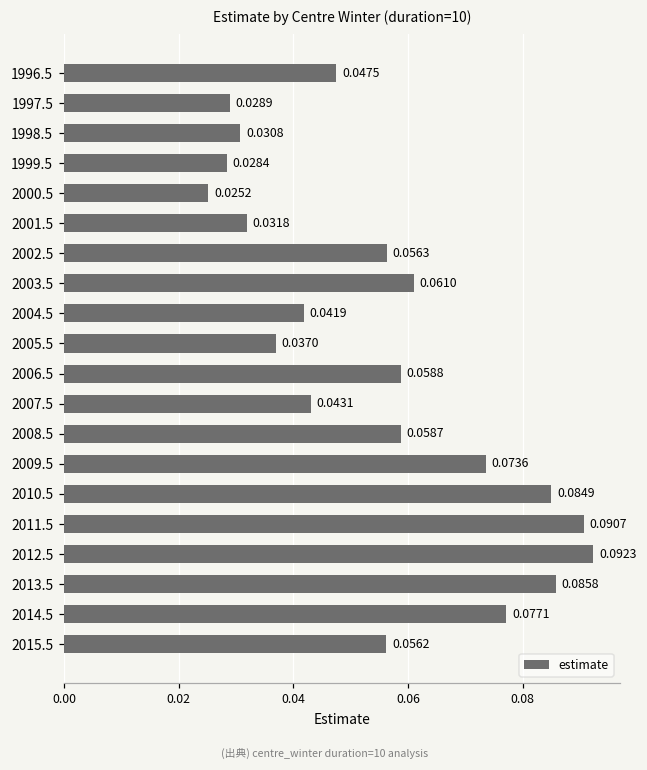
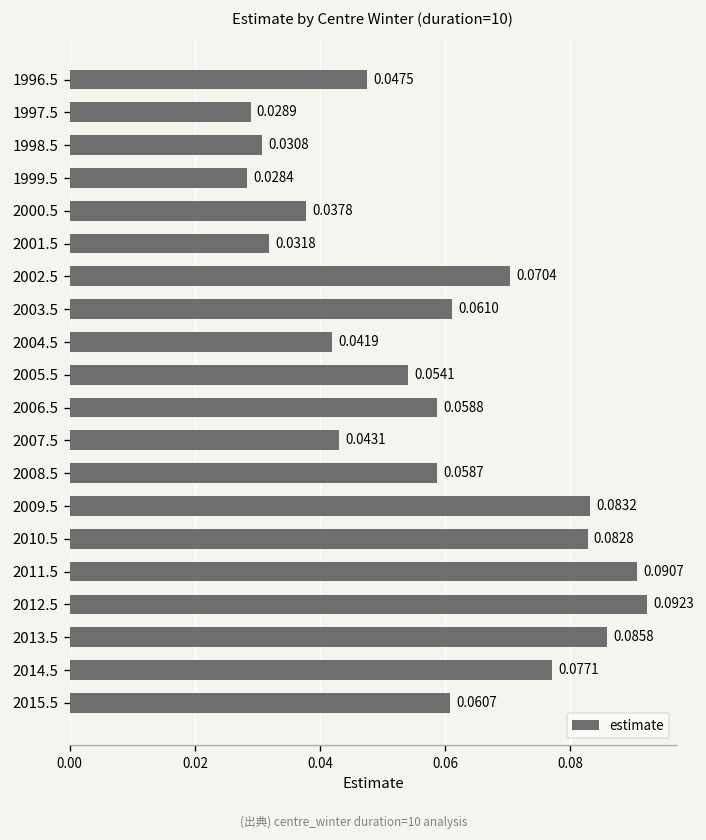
  {
    "1996.5": 0.0475,
    "1997.5": 0.0289,
    "1998.5": 0.0308,
    "1999.5": 0.0284,
-   "2000.5": 0.0252,
+   "2000.5": 0.0378,
    "2001.5": 0.0318,
-   "2002.5": 0.0563,
+   "2002.5": 0.0704,
    "2003.5": 0.0610,
    "2004.5": 0.0419,
-   "2005.5": 0.0370,
+   "2005.5": 0.0541,
    "2006.5": 0.0588,
    "2007.5": 0.0431,
    "2008.5": 0.0587,
-   "2009.5": 0.0736,
-   "2010.5": 0.0849,
+   "2009.5": 0.0832,
+   "2010.5": 0.0828,
    "2011.5": 0.0907,
    "2012.5": 0.0923,
    "2013.5": 0.0858,
    "2014.5": 0.0771,
-   "2015.5": 0.0562
+   "2015.5": 0.0607
  }
